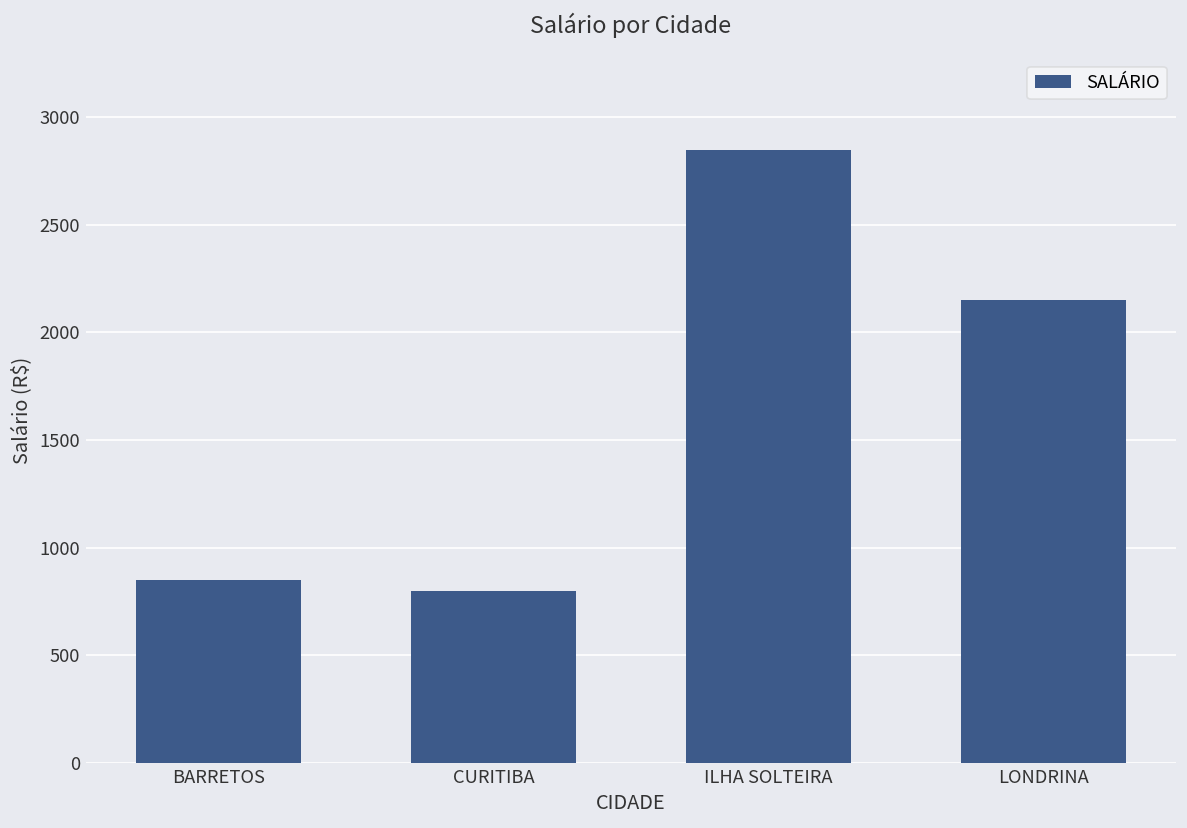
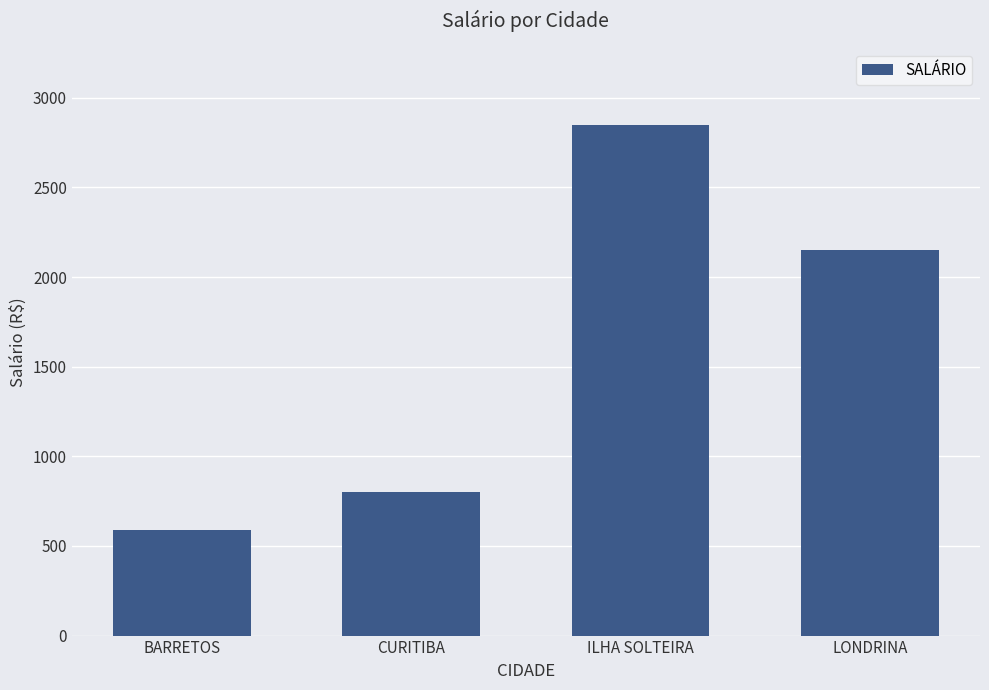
  {
-   "BARRETOS": 850,
+   "BARRETOS": 590,
    "CURITIBA": 800,
    "ILHA SOLTEIRA": 2850,
    "LONDRINA": 2150
  }
